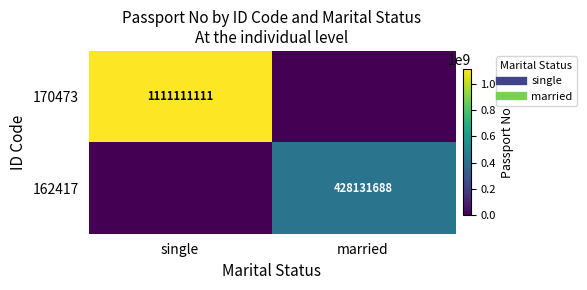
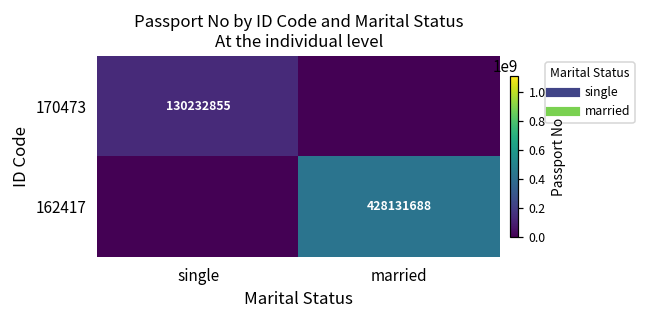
  {
    "170473": {
-     "single": 1111111111
+     "single": 130232855
    },
    "162417": {
      "married": 428131688
    }
  }
